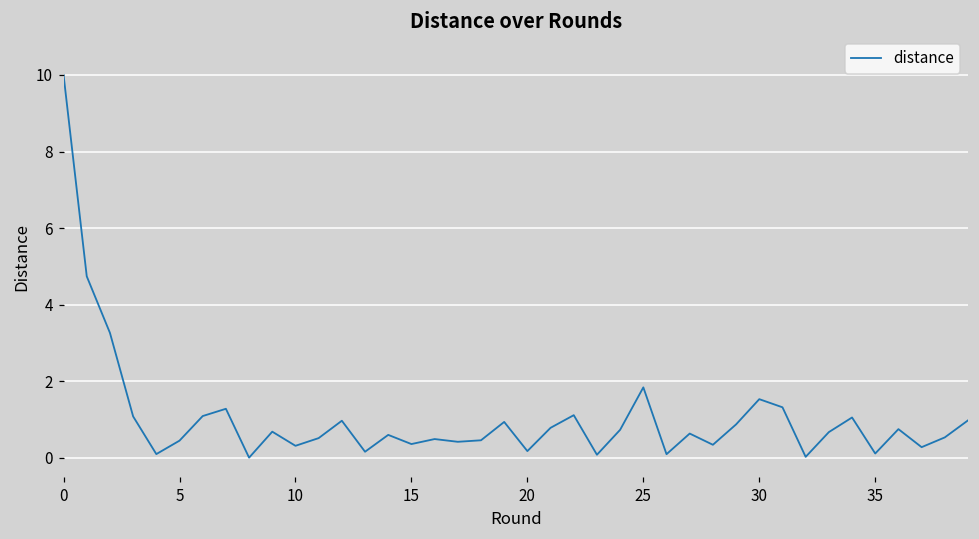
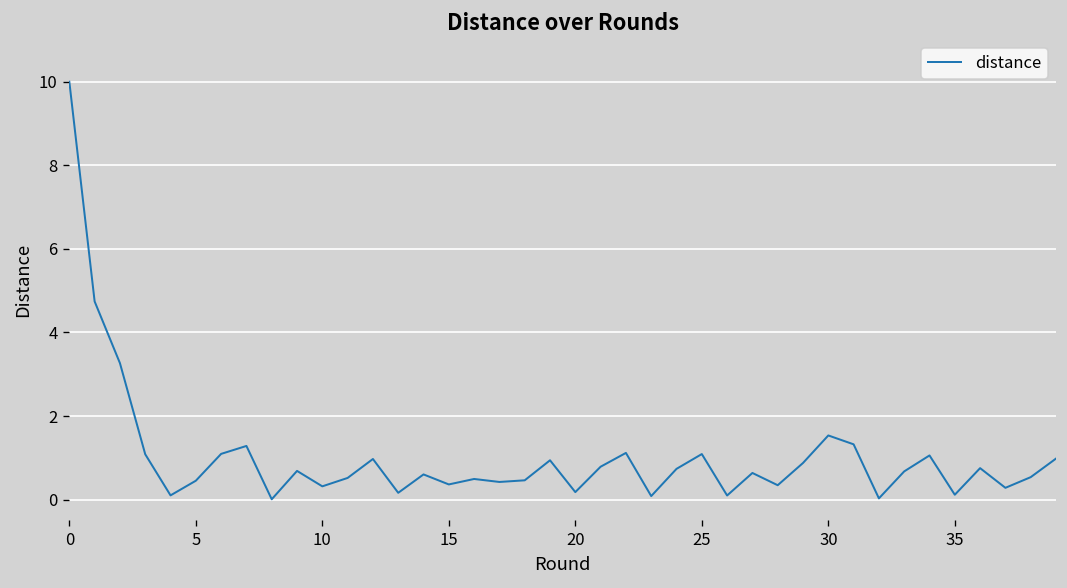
  {
    "0": 10.0,
    "5": 0.5,
    "10": 0.3,
    "15": 0.4,
    "20": 0.2,
-   "25": 1.8,
+   "25": 1.1,
    "30": 1.5,
    "35": 0.1
  }
